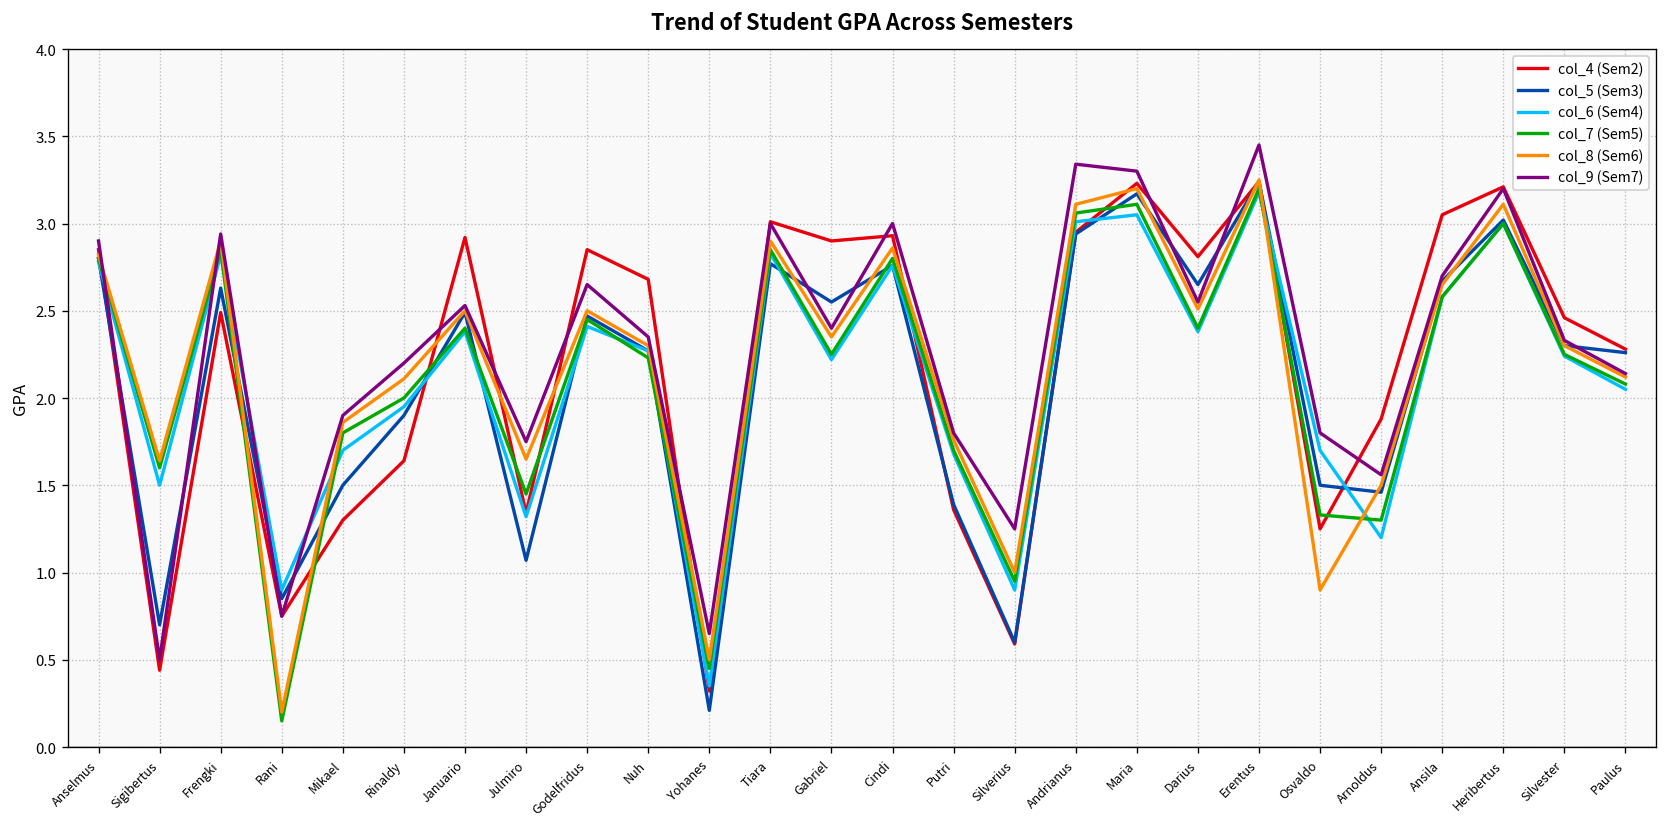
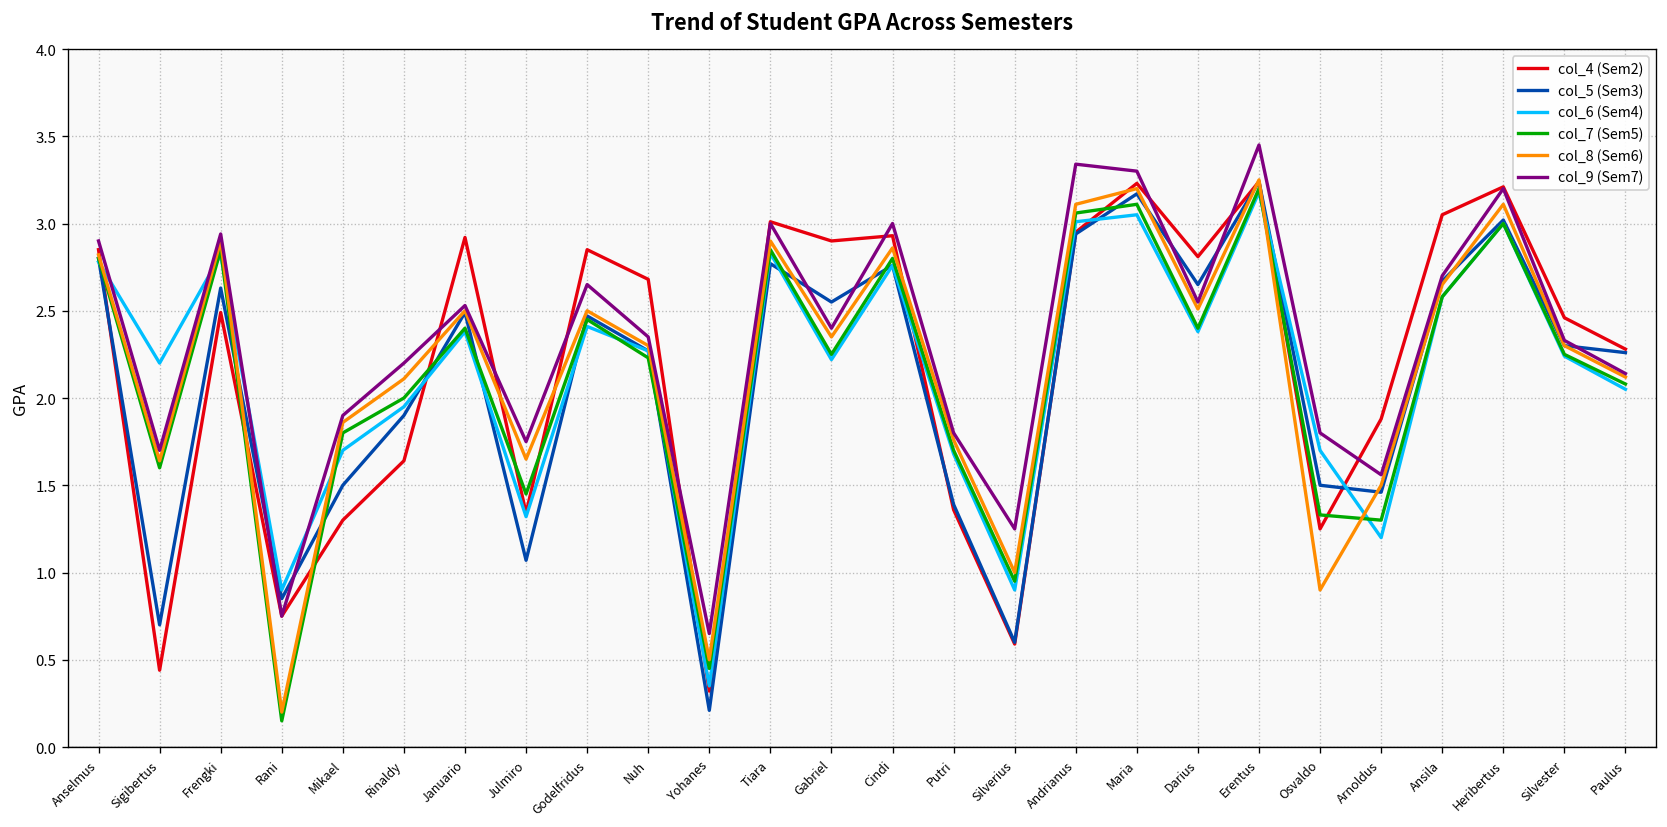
  {
    "col_4 (Sem2)": {
      "Anselmus": 2.85,
      "Sigibertus": 0.44,
      "Frengki": 2.5,
      "Mikael": 1.3,
      "Rinaldy": 1.64,
      "Januario": 2.92,
      "Julmiro": 1.34,
      "Godelfridus": 2.85,
      "Nuh": 2.68,
      "Yohanes": 0.32,
      "Gabriel": 2.9,
      "Cindi": 2.93,
      "Putri": 1.36,
      "Maria": 3.23,
      "Darius": 2.8,
      "Osvaldo": 1.25,
      "Arnoldus": 1.88,
      "Ansila": 3.05,
      "Silvester": 2.46,
      "Paulus": 2.28
    },
    "col_5 (Sem3)": {
      "Sigibertus": 0.7,
      "Frengki": 2.63,
      "Rani": 0.85,
      "Mikael": 1.5,
      "Rinaldy": 1.9,
      "Julmiro": 1.07,
      "Godelfridus": 2.47,
      "Yohanes": 0.2,
      "Tiara": 2.77,
      "Gabriel": 2.55,
      "Putri": 1.4,
      "Maria": 3.17,
      "Darius": 2.65,
      "Osvaldo": 1.5,
      "Arnoldus": 1.46,
      "Ansila": 2.67,
      "Heribertus": 3.02,
      "Paulus": 2.26
    },
    "col_6 (Sem4)": {
      "Anselmus": 2.78,
-     "Sigibertus": 1.5,
+     "Sigibertus": 2.2,
      "Frengki": 2.82,
      "Rani": 0.9,
      "Mikael": 1.7,
      "Rinaldy": 1.95,
      "Januario": 2.38,
      "Julmiro": 1.32,
      "Godelfridus": 2.4,
      "Yohanes": 0.35,
      "Tiara": 2.83,
      "Gabriel": 2.22,
      "Putri": 1.68,
      "Silverius": 0.9,
      "Andrianus": 3.0,
      "Maria": 3.05,
      "Darius": 2.38,
      "Erentus": 3.18,
      "Osvaldo": 1.7,
      "Arnoldus": 1.2,
      "Paulus": 2.05
    },
    "col_7 (Sem5)": {
      "Sigibertus": 1.6,
      "Frengki": 2.85,
      "Rani": 0.15,
      "Mikael": 1.8,
      "Rinaldy": 2.0,
      "Januario": 2.4,
      "Julmiro": 1.45,
      "Godelfridus": 2.45,
      "Nuh": 2.23,
      "Yohanes": 0.45,
      "Tiara": 2.85,
      "Gabriel": 2.25,
      "Cindi": 2.8,
      "Putri": 1.7,
      "Silverius": 0.95,
      "Andrianus": 3.06,
      "Maria": 3.1,
      "Darius": 2.4,
      "Erentus": 3.2,
      "Osvaldo": 1.33,
      "Arnoldus": 1.3,
      "Paulus": 2.08
    },
    "col_8 (Sem6)": {
      "Anselmus": 2.82,
      "Sigibertus": 1.64,
      "Frengki": 2.9,
      "Rani": 0.2,
      "Mikael": 1.86,
      "Rinaldy": 2.1,
      "Julmiro": 1.65,
      "Godelfridus": 2.5,
      "Nuh": 2.3,
      "Yohanes": 0.5,
      "Tiara": 2.9,
      "Gabriel": 2.35,
      "Cindi": 2.86,
      "Putri": 1.76,
      "Silverius": 1.0,
      "Andrianus": 3.1,
      "Maria": 3.2,
      "Darius": 2.5,
      "Osvaldo": 0.9,
      "Arnoldus": 1.5,
      "Ansila": 2.65,
      "Heribertus": 3.1,
      "Paulus": 2.12
    },
    "col_9 (Sem7)": {
      "Anselmus": 2.9,
-     "Sigibertus": 0.5,
+     "Sigibertus": 1.7,
      "Frengki": 2.94,
      "Mikael": 1.9,
      "Rinaldy": 2.2,
      "Januario": 2.53,
      "Julmiro": 1.75,
      "Godelfridus": 2.65,
      "Nuh": 2.35,
      "Yohanes": 0.65,
      "Gabriel": 2.4,
      "Cindi": 3.0,
      "Putri": 1.8,
      "Silverius": 1.25,
      "Andrianus": 3.34,
      "Maria": 3.3,
      "Darius": 2.55,
      "Erentus": 3.45,
      "Osvaldo": 1.8,
      "Arnoldus": 1.56,
      "Ansila": 2.7,
      "Silvester": 2.33,
      "Paulus": 2.14
    }
  }
